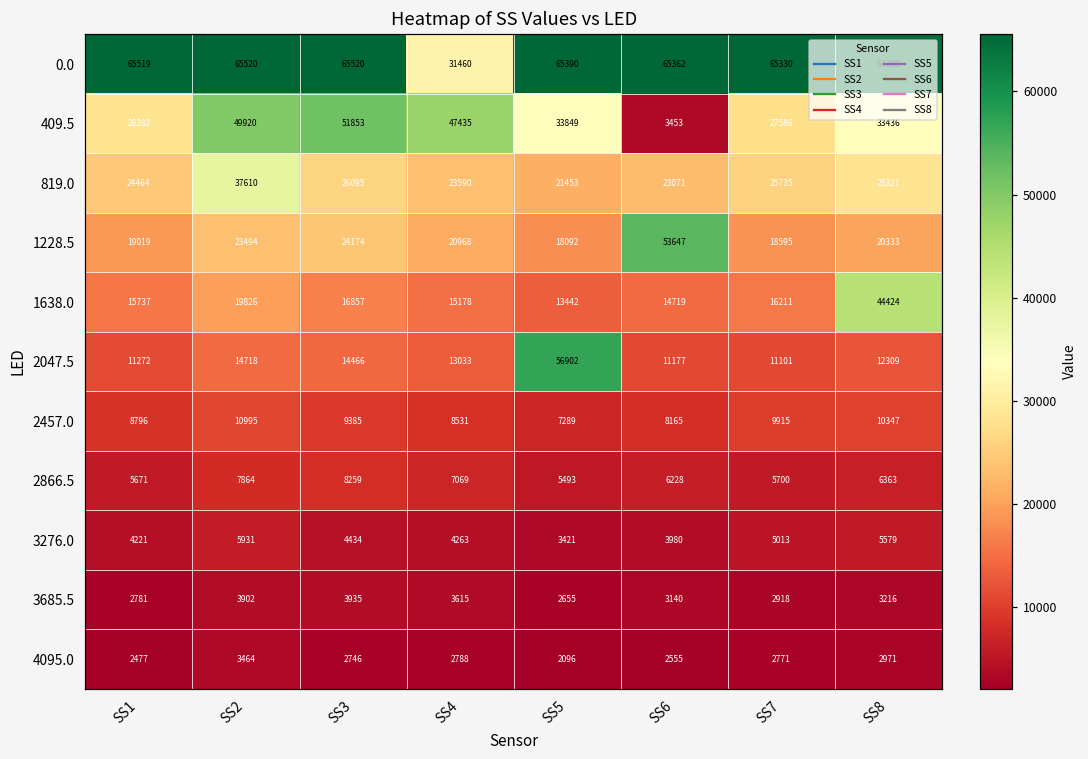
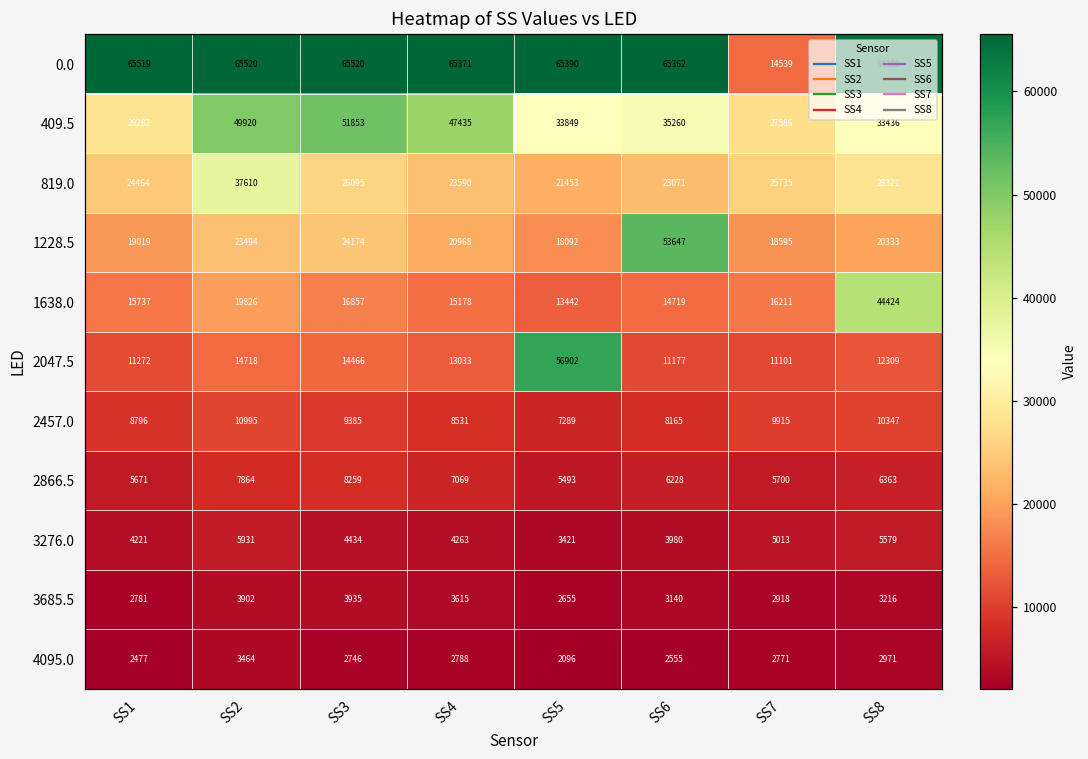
  {
    "0.0": {
      "SS1": 65519,
      "SS2": 65520,
      "SS3": 65520,
-     "SS4": 31460,
+     "SS4": 65371,
      "SS5": 65390,
      "SS6": 65362,
-     "SS7": 65330
+     "SS7": 14539
    },
    "409.5": {
      "SS1": 28282,
      "SS2": 49920,
      "SS3": 51853,
      "SS4": 47435,
      "SS5": 33849,
-     "SS6": 3453,
+     "SS6": 35260,
      "SS7": 27586
    },
    "819.0": {
      "SS1": 24464,
      "SS2": 37610,
      "SS3": 26095,
      "SS4": 23590,
      "SS5": 21453,
      "SS6": 23071,
      "SS7": 25735,
      "SS8": 28321
    },
    "1228.5": {
      "SS1": 19019,
      "SS2": 23494,
      "SS3": 24174,
      "SS4": 20968,
      "SS5": 18092,
      "SS6": 53647,
      "SS7": 18595,
      "SS8": 20333
    },
    "1638.0": {
      "SS1": 15737,
      "SS2": 19826,
      "SS3": 16857,
      "SS4": 15178,
      "SS5": 13442,
      "SS6": 14719,
      "SS7": 16211,
      "SS8": 44424
    },
    "2047.5": {
      "SS1": 11272,
      "SS2": 14718,
      "SS3": 14466,
      "SS4": 13033,
      "SS5": 56902,
      "SS6": 11177,
      "SS7": 11101,
      "SS8": 12309
    },
    "2457.0": {
      "SS1": 8796,
      "SS2": 10995,
      "SS3": 9385,
      "SS4": 8531,
      "SS5": 7289,
      "SS6": 8165,
      "SS7": 9915,
      "SS8": 10347
    },
    "2866.5": {
      "SS1": 5671,
      "SS2": 7864,
      "SS3": 8259,
      "SS4": 7069,
      "SS5": 5493,
      "SS6": 6228,
      "SS7": 5700,
      "SS8": 6363
    },
    "3276.0": {
      "SS1": 4221,
      "SS2": 5931,
      "SS3": 4434,
      "SS4": 4263,
      "SS5": 3421,
      "SS6": 3980,
      "SS7": 5013,
      "SS8": 5579
    },
    "3685.5": {
      "SS1": 2781,
      "SS2": 3902,
      "SS3": 3935,
      "SS4": 3615,
      "SS5": 2655,
      "SS6": 3140,
      "SS7": 2918,
      "SS8": 3216
    },
    "4095.0": {
      "SS1": 2477,
      "SS2": 3464,
      "SS3": 2746,
      "SS4": 2788,
      "SS5": 2096,
      "SS6": 2555,
      "SS7": 2771,
      "SS8": 2971
    }
  }
